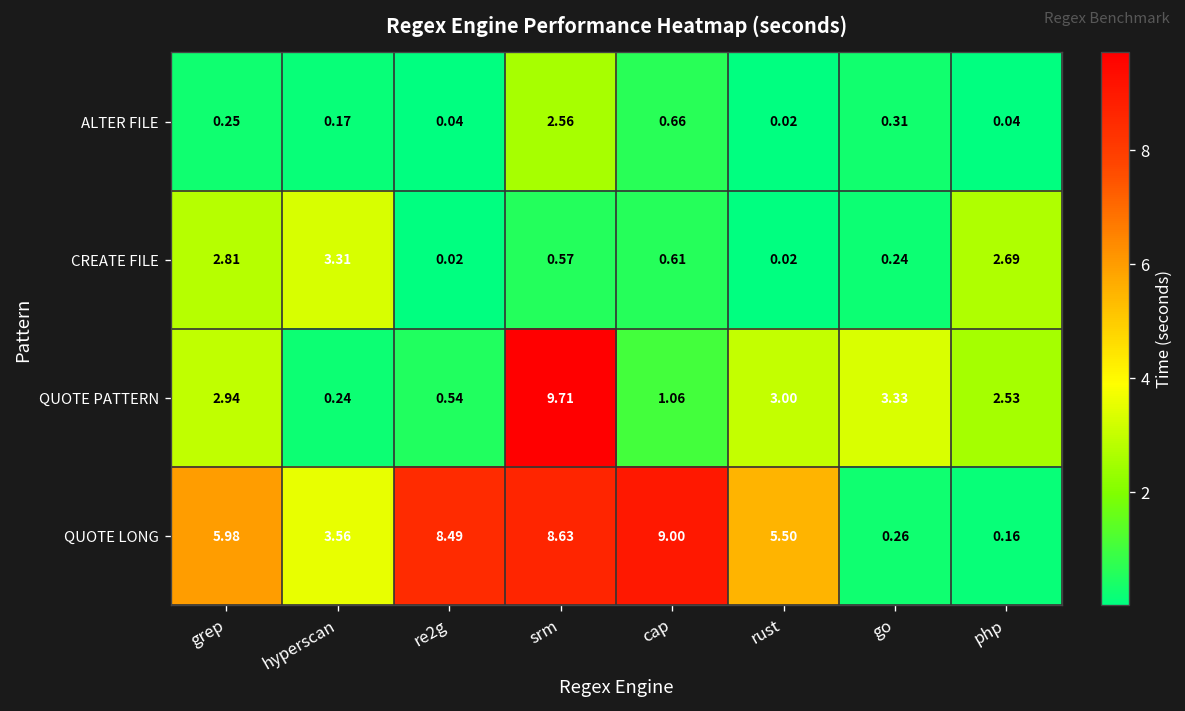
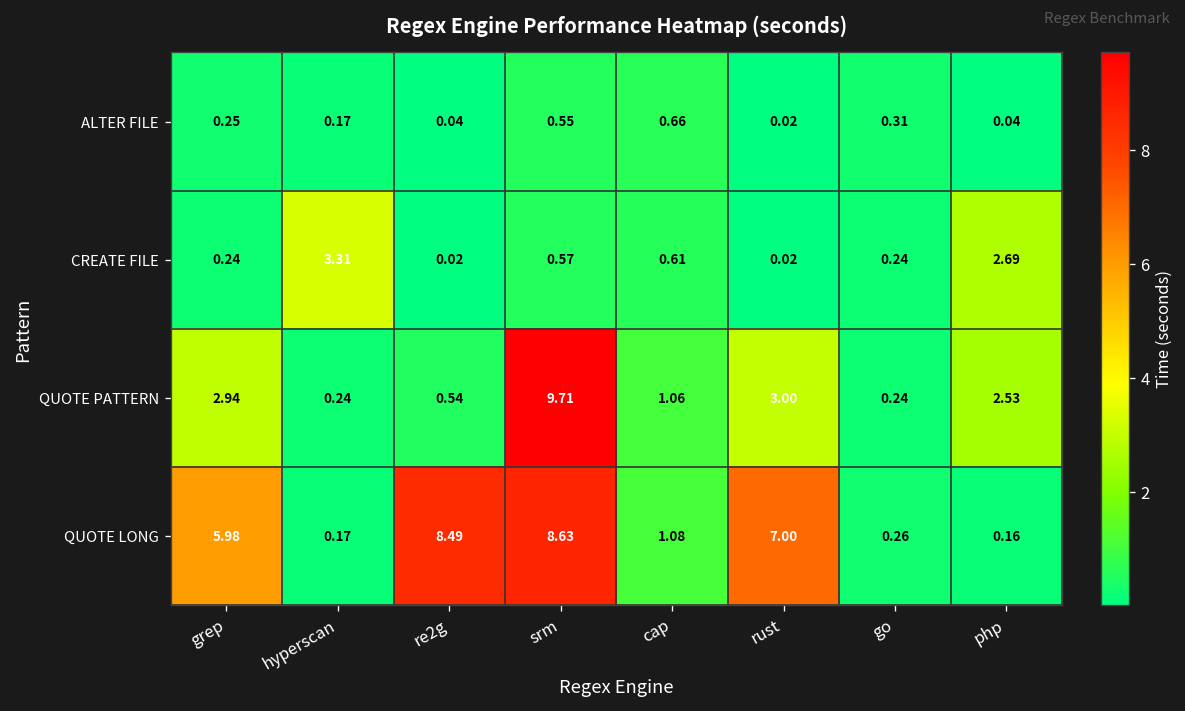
  {
    "ALTER FILE": {
      "grep": 0.25,
      "hyperscan": 0.17,
      "re2g": 0.04,
-     "srm": 2.56,
+     "srm": 0.55,
      "cap": 0.66,
      "rust": 0.02,
      "go": 0.31,
      "php": 0.04
    },
    "CREATE FILE": {
-     "grep": 2.81,
+     "grep": 0.24,
      "hyperscan": 3.31,
      "re2g": 0.02,
      "srm": 0.57,
      "cap": 0.61,
      "rust": 0.02,
      "go": 0.24,
      "php": 2.69
    },
    "QUOTE PATTERN": {
      "grep": 2.94,
      "hyperscan": 0.24,
      "re2g": 0.54,
      "srm": 9.71,
      "cap": 1.06,
      "rust": 3.00,
-     "go": 3.33,
+     "go": 0.24,
      "php": 2.53
    },
    "QUOTE LONG": {
      "grep": 5.98,
-     "hyperscan": 3.56,
+     "hyperscan": 0.17,
      "re2g": 8.49,
      "srm": 8.63,
-     "cap": 9.00,
-     "rust": 5.50,
+     "cap": 1.08,
+     "rust": 7.00,
      "go": 0.26,
      "php": 0.16
    }
  }
